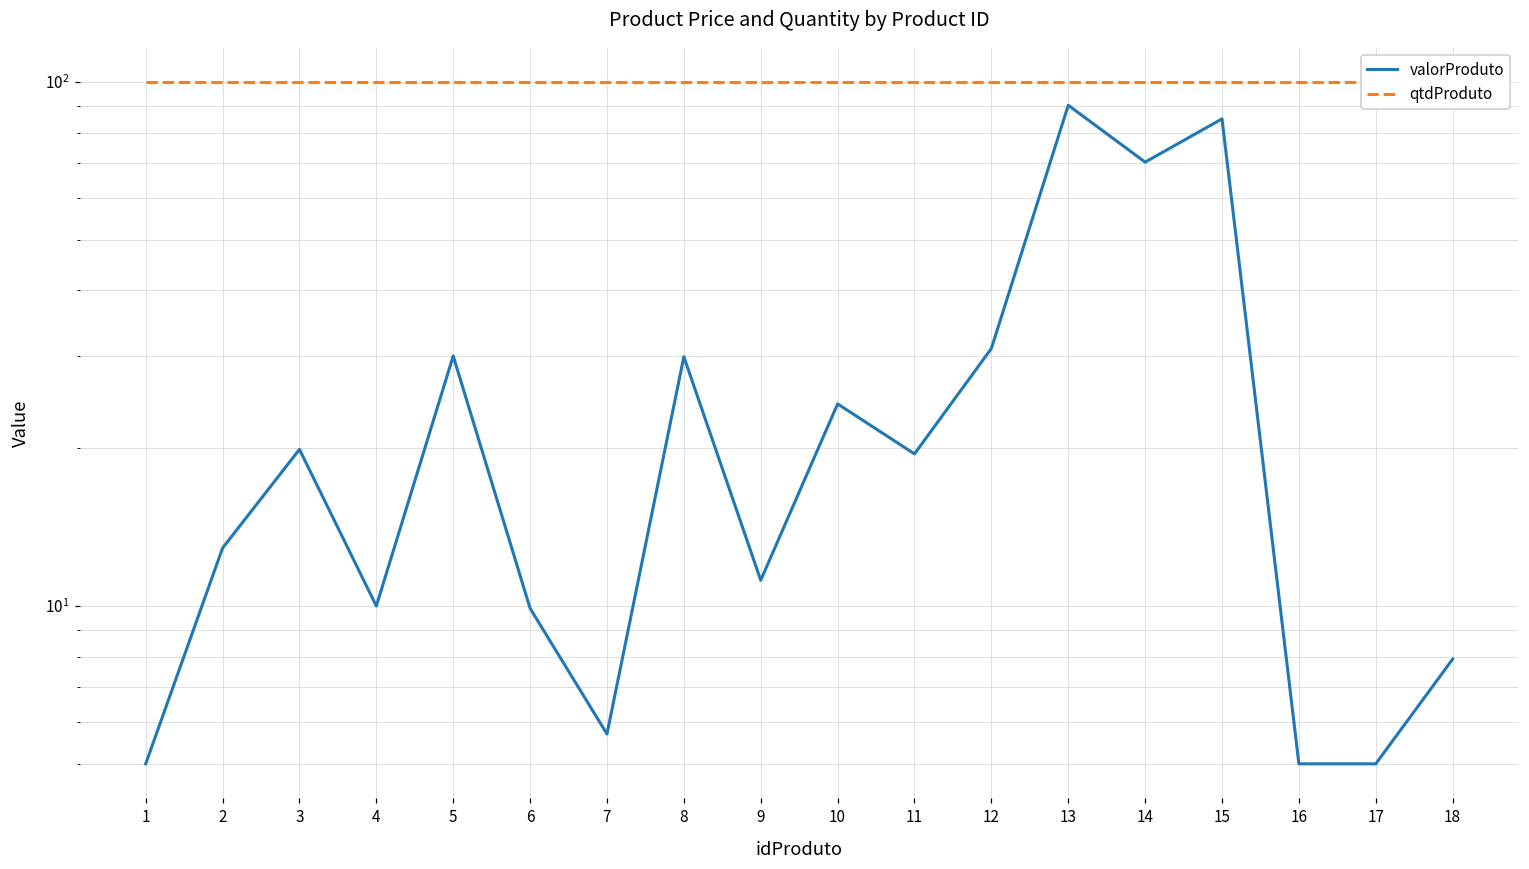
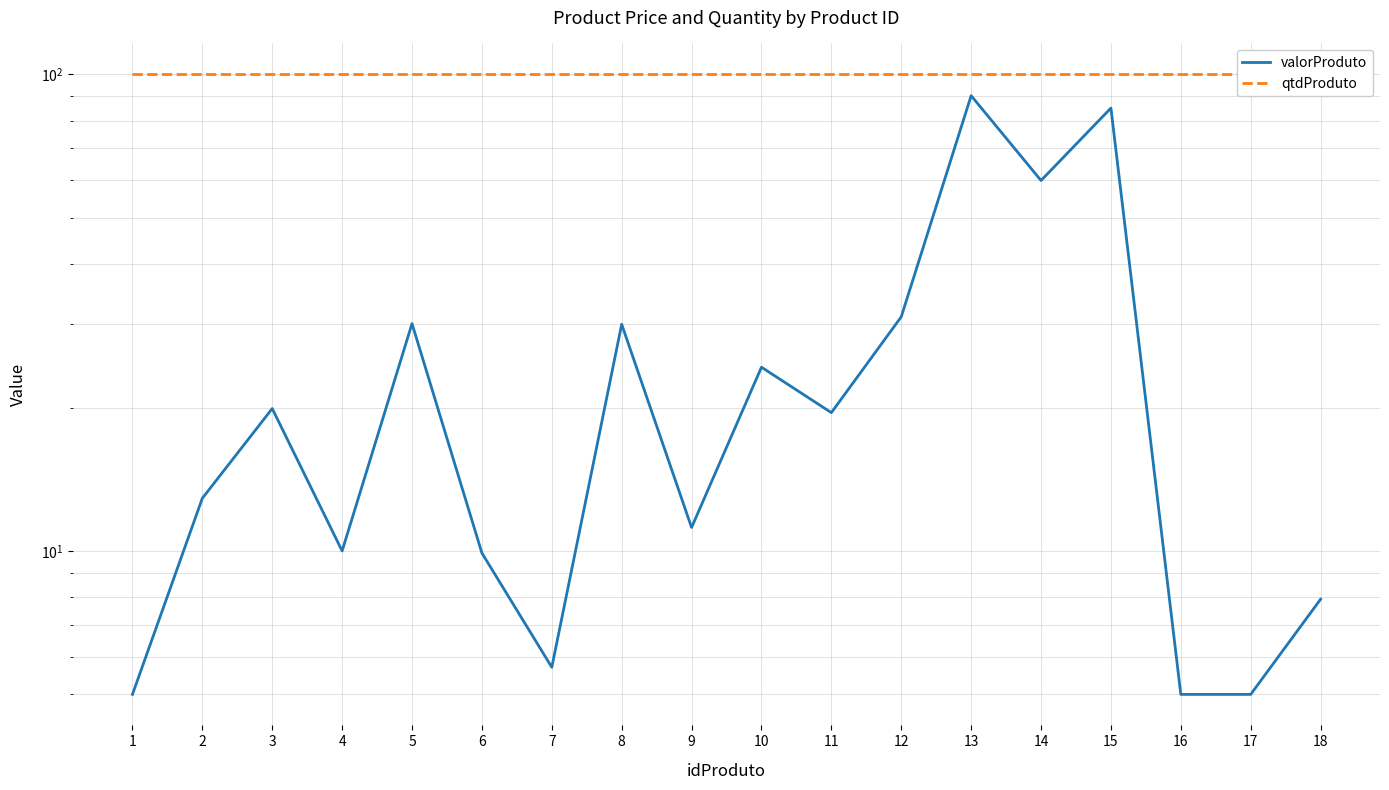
  {
    "valorProduto": {
      "1": 5,
      "2": 13,
      "3": 20,
      "4": 10,
      "5": 30,
      "6": 10,
      "7": 5.7,
      "8": 30,
      "9": 11.2,
      "10": 24,
      "11": 19.5,
      "12": 31,
      "13": 90,
-     "14": 70,
+     "14": 60,
      "15": 85,
      "16": 5,
      "17": 5,
      "18": 8
    },
    "qtdProduto": {
      "1": 100,
      "2": 100,
      "3": 100,
      "4": 100,
      "5": 100,
      "6": 100,
      "7": 100,
      "8": 100,
      "9": 100,
      "10": 100,
      "11": 100,
      "12": 100,
      "13": 100,
      "14": 100,
      "15": 100,
      "16": 100
    }
  }
